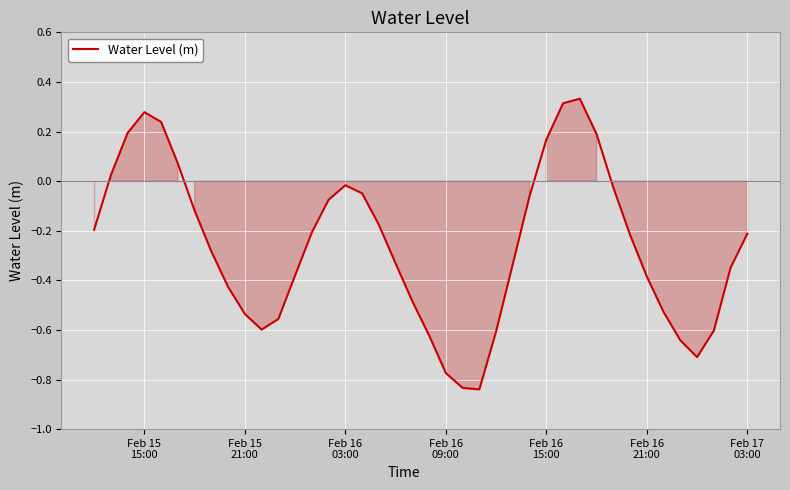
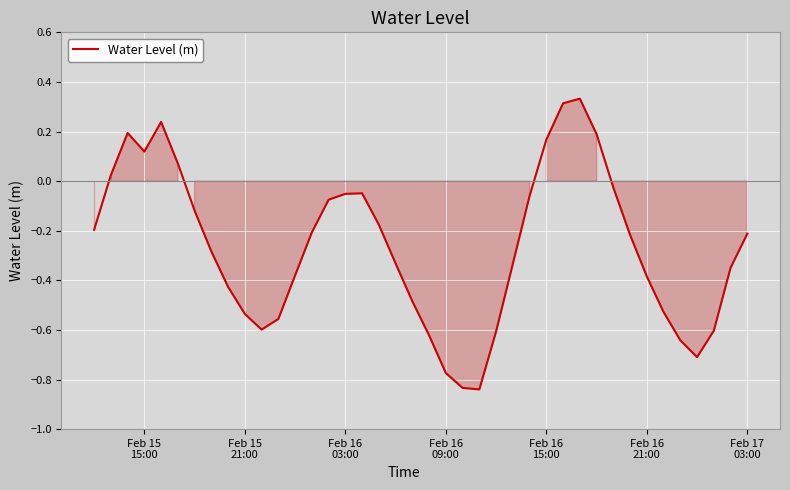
  {
-   "Feb 15 15:00": 0.28,
+   "Feb 15 15:00": 0.12,
    "Feb 15 21:00": -0.54,
-   "Feb 16 03:00": -0.02,
+   "Feb 16 03:00": -0.05,
    "Feb 16 09:00": -0.77,
    "Feb 16 15:00": 0.17,
    "Feb 16 21:00": -0.38,
    "Feb 17 03:00": -0.21
  }
